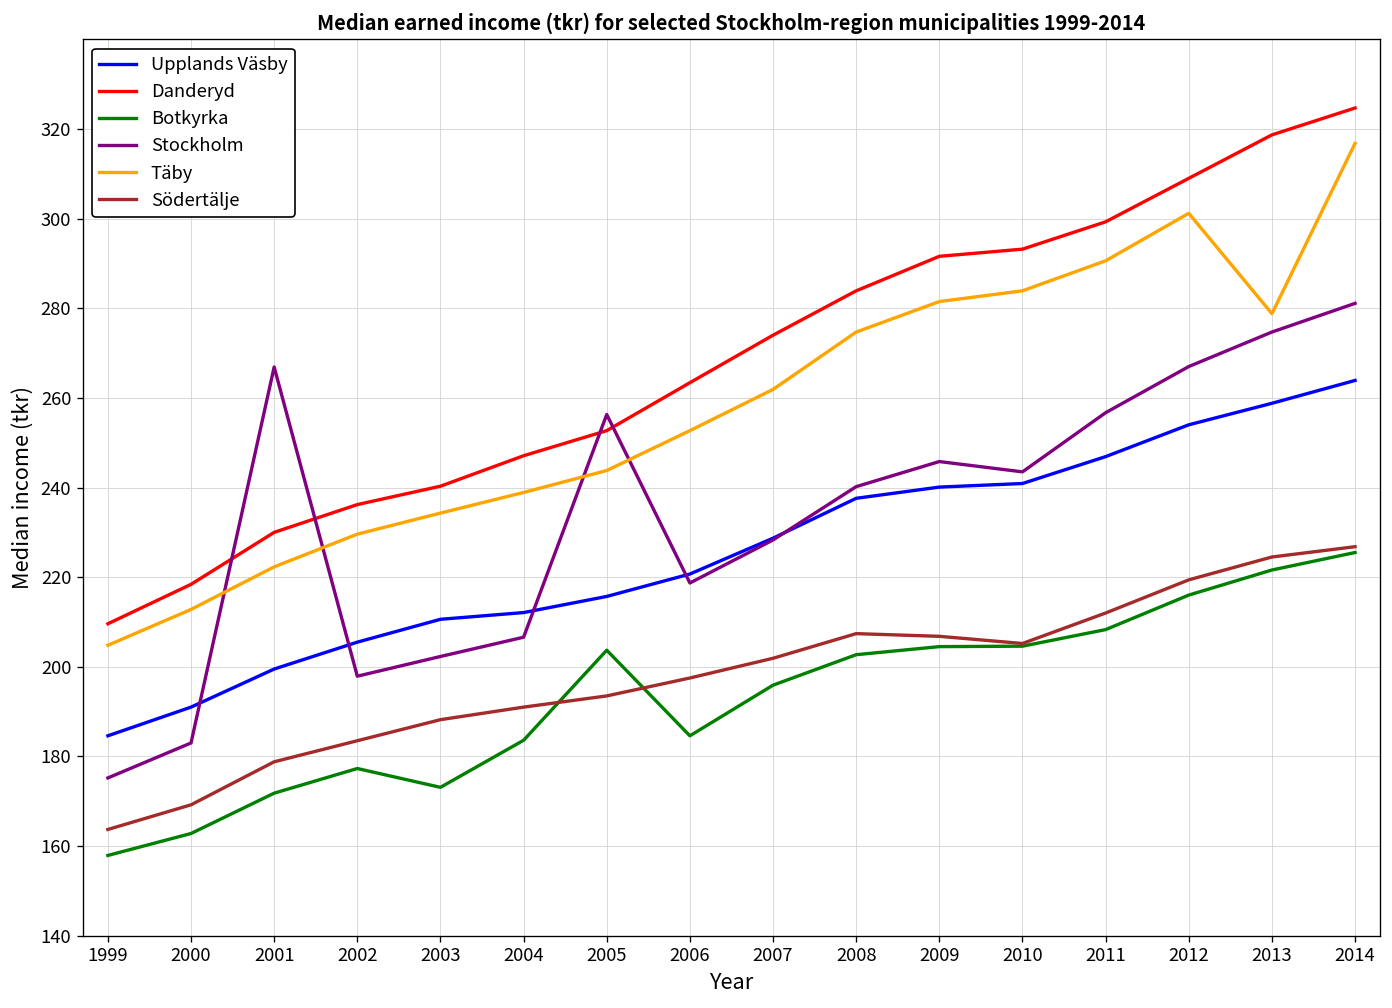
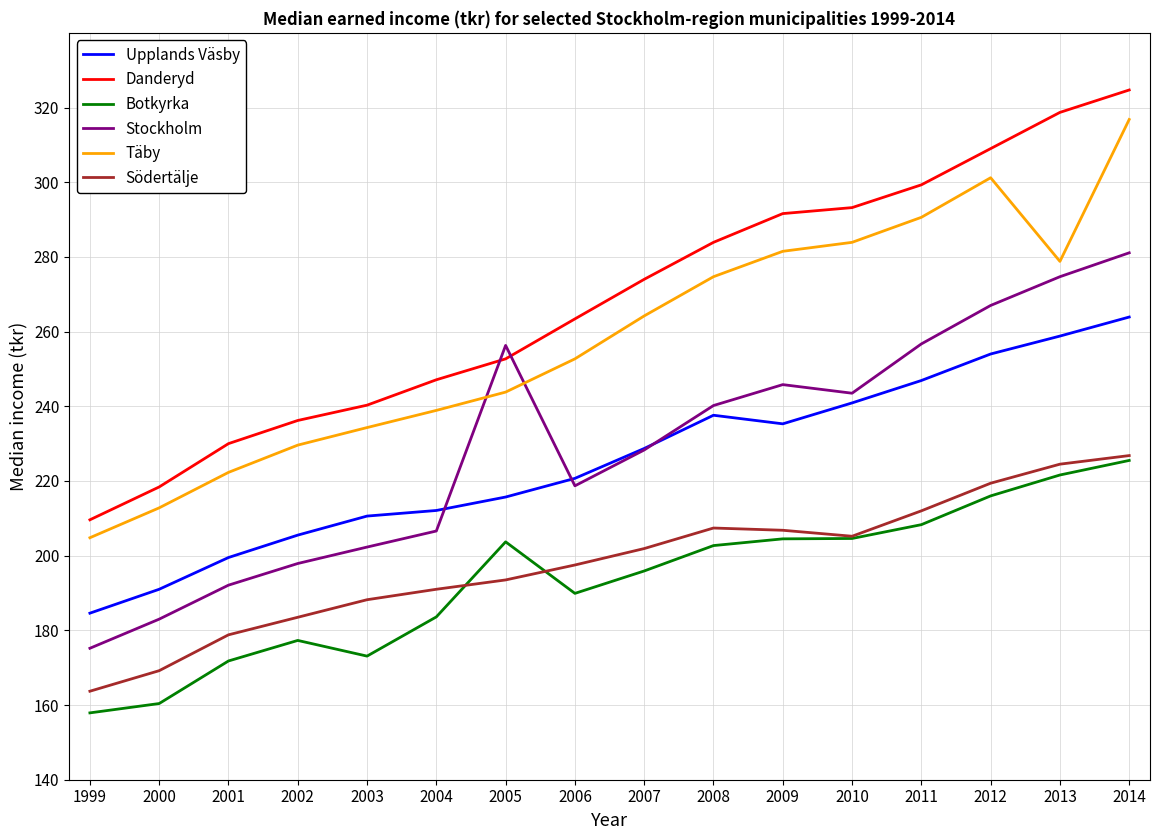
  {
    "Upplands Väsby": {
      "1999": 185,
      "2000": 191,
      "2001": 200,
      "2002": 206,
      "2003": 211,
      "2004": 212,
      "2005": 216,
      "2006": 221,
      "2008": 238,
-     "2009": 240,
+     "2009": 235,
      "2010": 241,
      "2011": 247,
      "2012": 254,
      "2013": 259,
      "2014": 264
    },
    "Danderyd": {
      "1999": 210,
      "2000": 218,
      "2001": 230,
      "2002": 236,
      "2003": 240,
      "2004": 247,
      "2005": 253,
      "2006": 263,
      "2007": 274,
      "2008": 284,
      "2009": 292,
      "2010": 293,
      "2011": 299,
      "2012": 309,
      "2013": 319,
      "2014": 325
    },
    "Botkyrka": {
      "1999": 158,
-     "2000": 163,
+     "2000": 160,
      "2001": 172,
      "2002": 177,
      "2003": 173,
      "2004": 184,
      "2005": 204,
-     "2006": 185,
+     "2006": 190,
      "2007": 196,
      "2008": 203,
      "2009": 205,
      "2011": 208,
      "2012": 216,
      "2013": 222,
      "2014": 226
    },
    "Stockholm": {
      "1999": 175,
      "2000": 183,
-     "2001": 267,
+     "2001": 192,
      "2002": 198,
      "2003": 202,
      "2004": 207,
      "2005": 256,
      "2006": 219,
      "2008": 240,
      "2009": 246,
      "2010": 244,
      "2011": 257,
      "2012": 267,
      "2013": 275,
      "2014": 281
    },
    "Täby": {
      "1999": 205,
      "2000": 213,
      "2001": 222,
      "2002": 230,
      "2003": 234,
      "2004": 239,
      "2005": 244,
      "2006": 253,
-     "2007": 262,
+     "2007": 264,
      "2008": 275,
      "2009": 282,
      "2010": 284,
      "2011": 291,
      "2012": 301,
      "2013": 279,
      "2014": 317
    },
    "Södertälje": {
      "1999": 164,
      "2000": 169,
      "2001": 179,
      "2002": 184,
      "2003": 188,
      "2004": 191,
      "2005": 194,
      "2006": 198,
      "2007": 202,
      "2008": 207,
      "2009": 207,
      "2011": 212,
      "2012": 219,
      "2013": 225,
      "2014": 227
    }
  }
